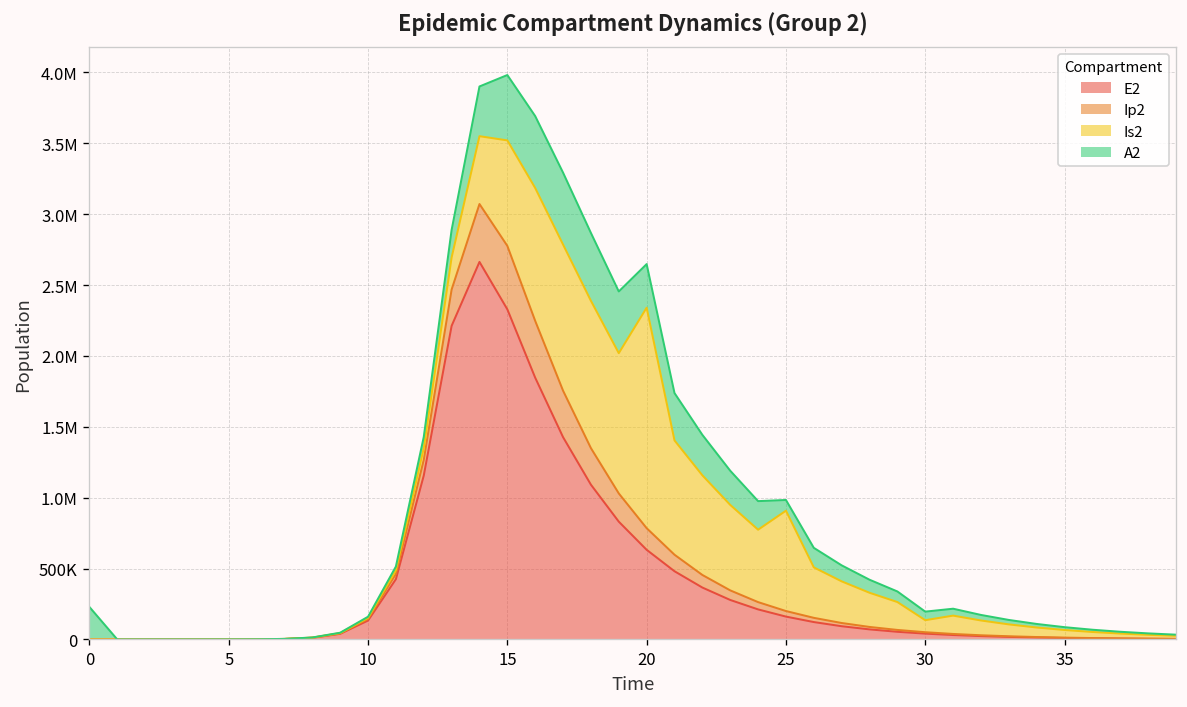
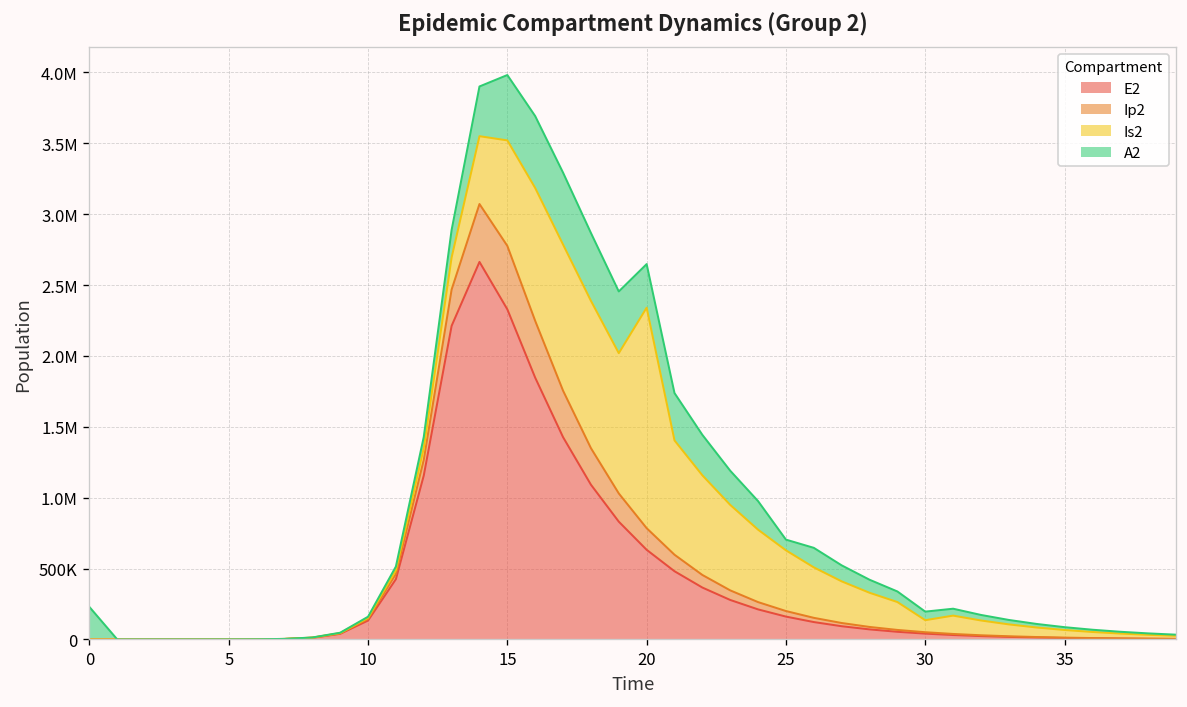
  {
    "Is2": {
      "15": 740000,
      "20": 1560000,
-     "25": 710000,
+     "25": 430000,
      "30": 80000
    },
    "A2": {
      "0": 230000,
      "15": 460000,
      "20": 310000,
      "25": 80000,
      "30": 60000
    }
  }
